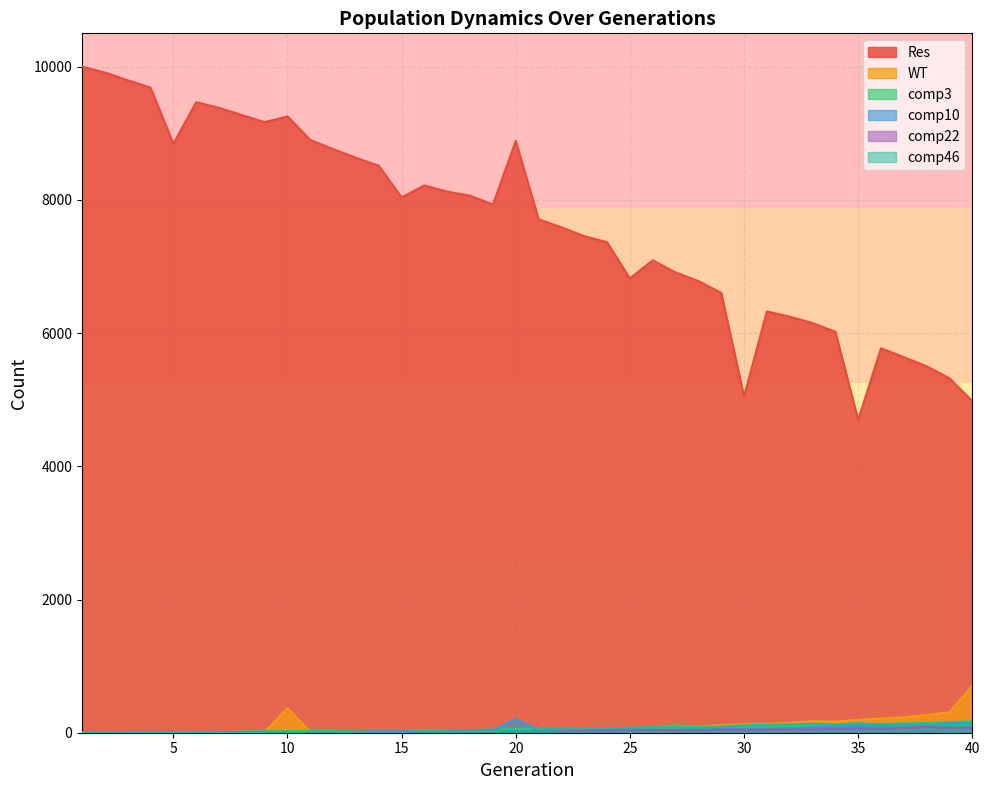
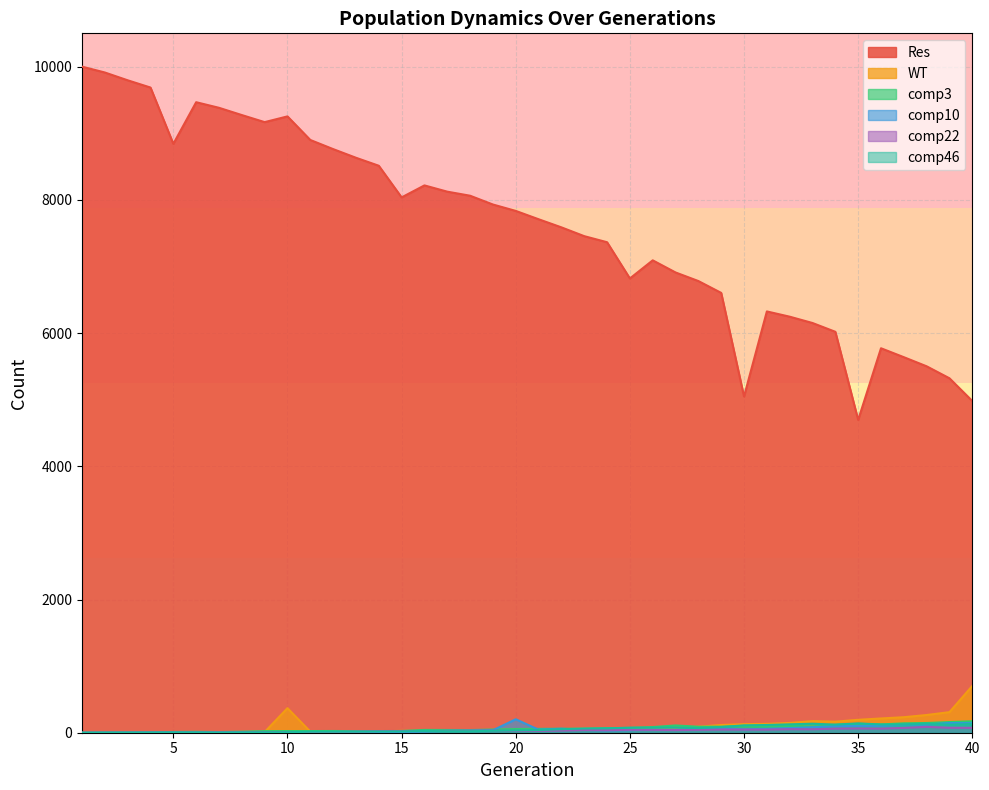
  {
    "Res": {
      "5": 8800,
      "10": 9300,
      "15": 8000,
-     "20": 8900,
+     "20": 7800,
      "25": 6800,
      "30": 5000,
      "35": 4700,
      "40": 5000
    },
    "WT": {
      "10": 400,
      "35": 200,
      "40": 700
    },
    "comp10": {
      "20": 200
    },
    "comp22": {
      "35": 100,
      "40": 100
    }
  }
